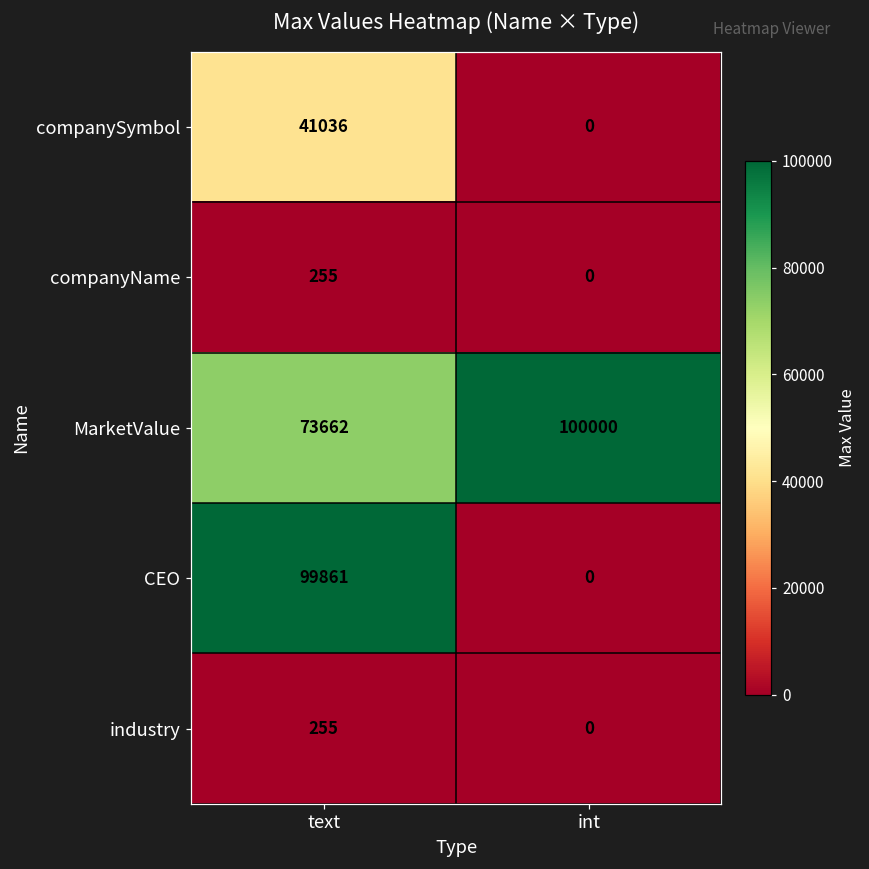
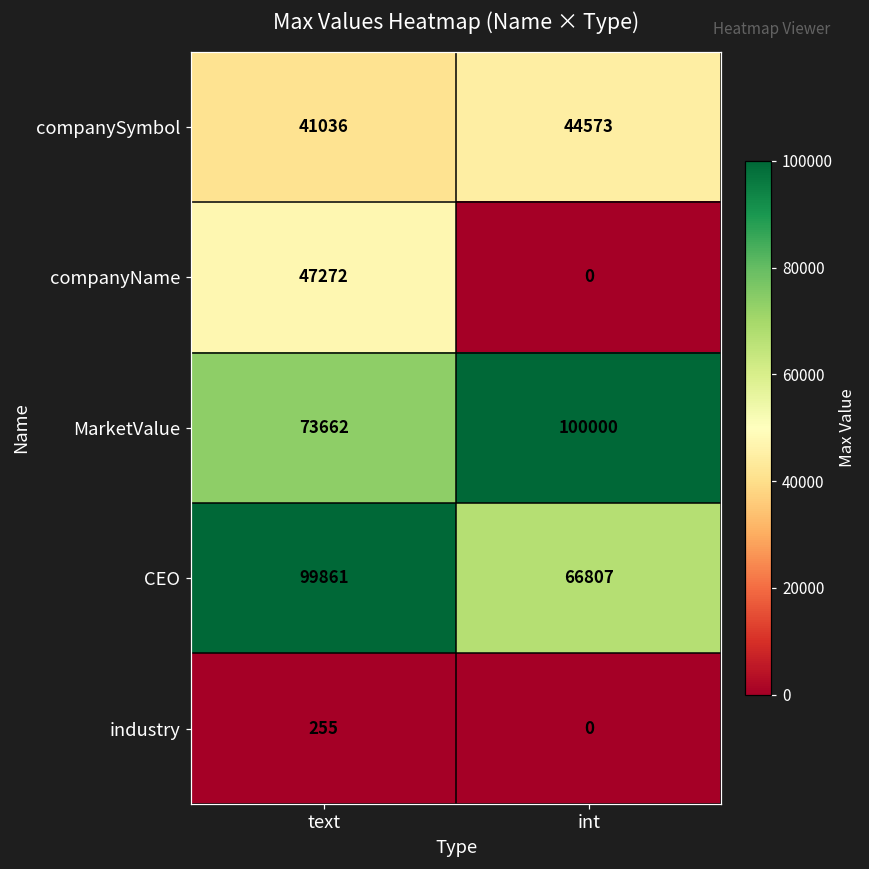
  {
    "companySymbol": {
      "text": 41036,
-     "int": 0
+     "int": 44573
    },
    "companyName": {
-     "text": 255,
+     "text": 47272,
      "int": 0
    },
    "MarketValue": {
      "text": 73662,
      "int": 100000
    },
    "CEO": {
      "text": 99861,
-     "int": 0
+     "int": 66807
    },
    "industry": {
      "text": 255,
      "int": 0
    }
  }
